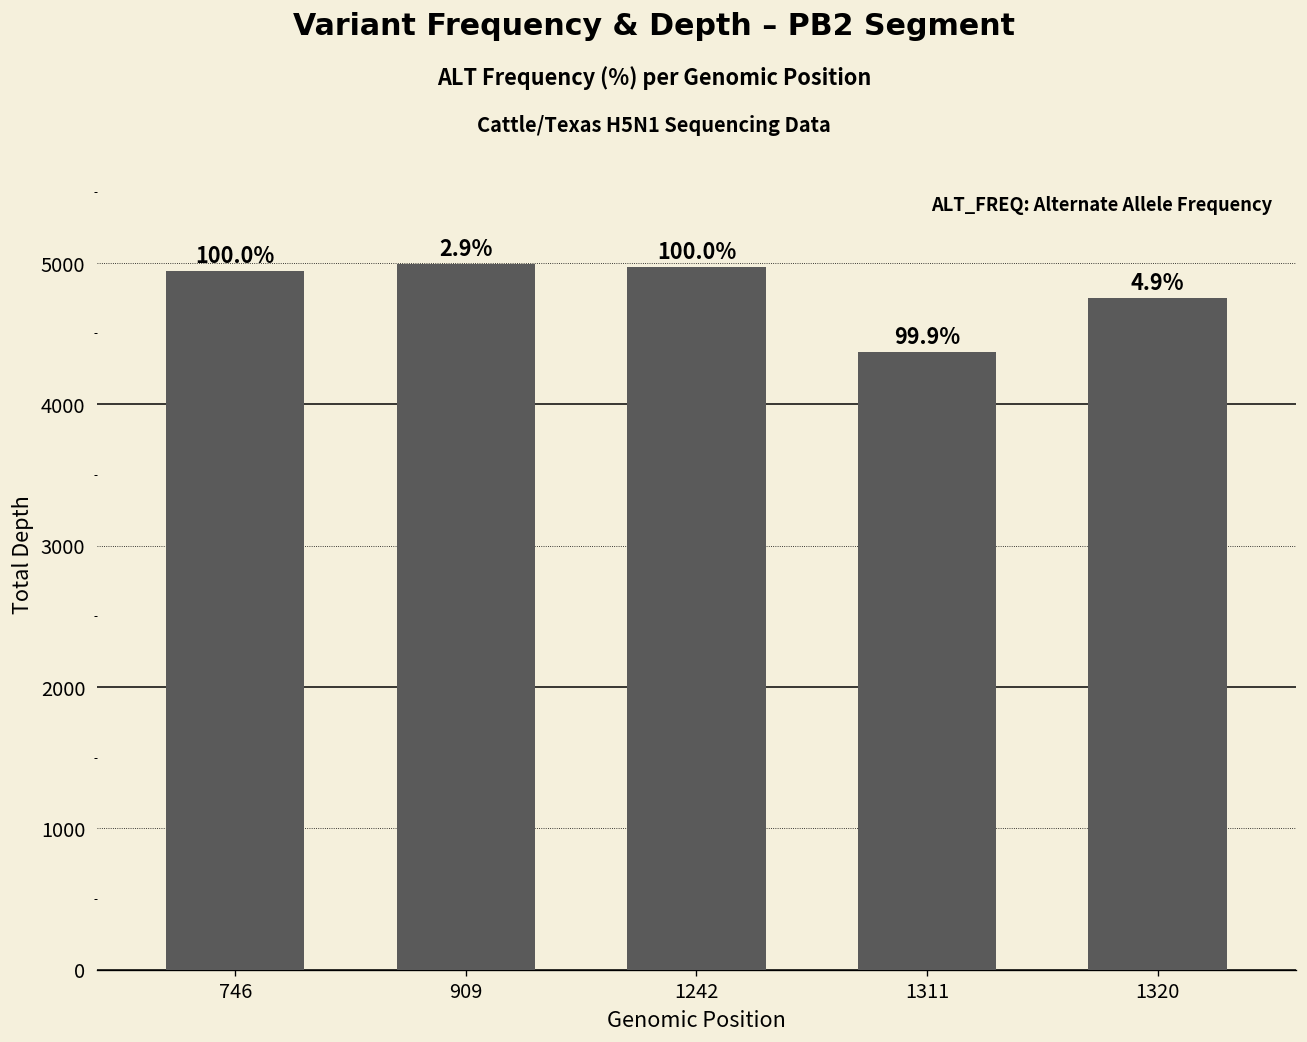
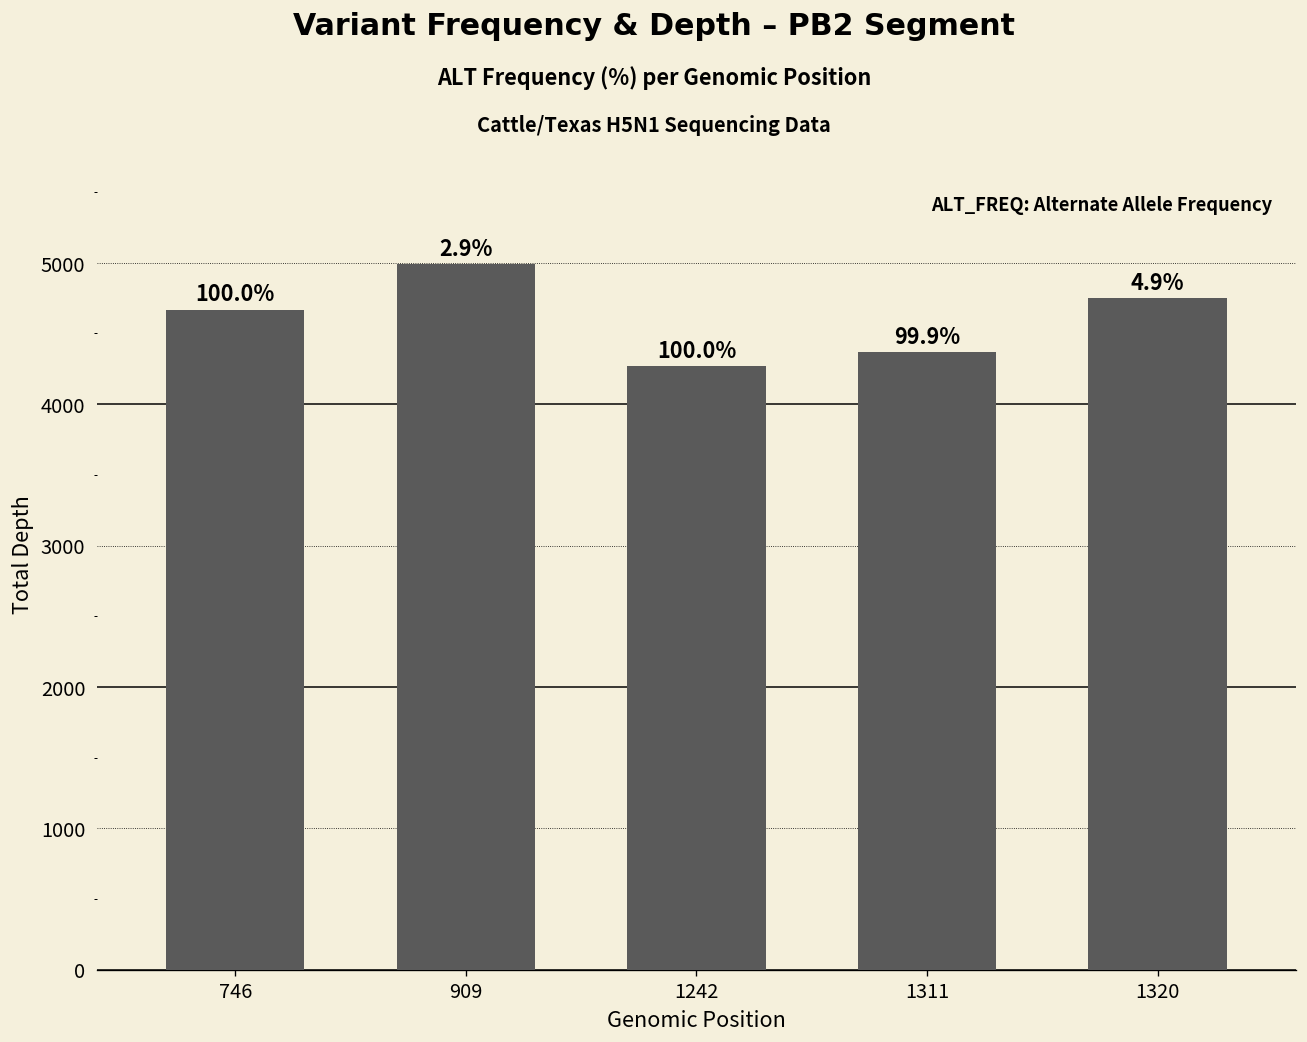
  {
-   "746": 4940,
-   "1242": 4970
+   "746": 4670,
+   "1242": 4270
  }
